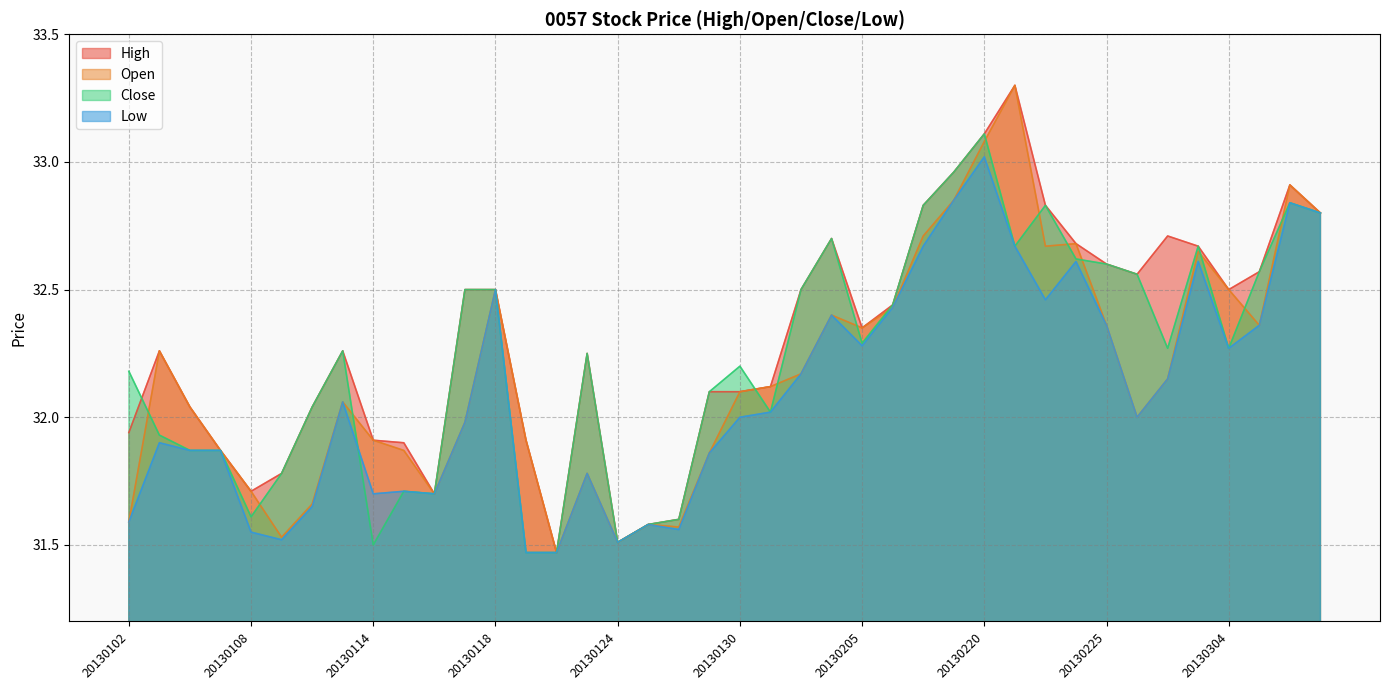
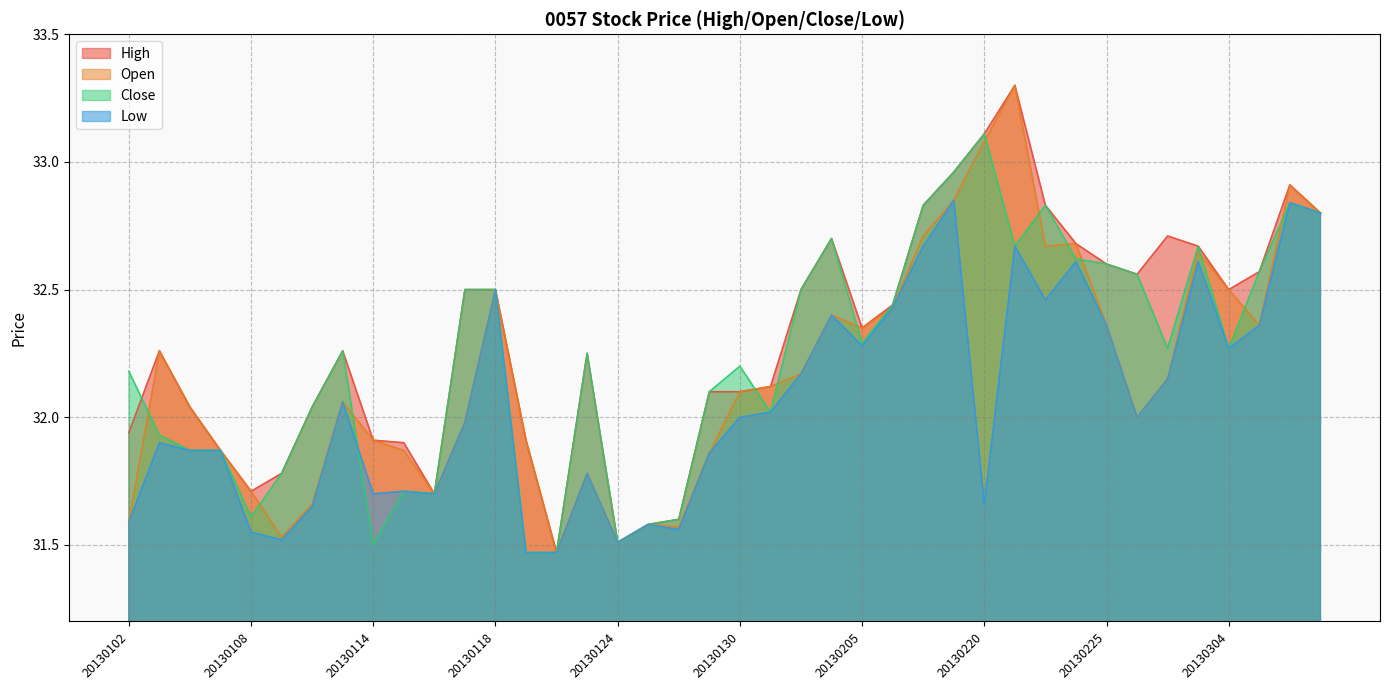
  {
    "Close": {
      "20130102": 32.18,
      "20130108": 31.61,
      "20130114": 31.50,
      "20130130": 32.20,
      "20130205": 32.29
    },
    "Low": {
      "20130108": 31.55,
      "20130114": 31.70,
      "20130130": 32.00,
      "20130205": 32.28,
-     "20130220": 33.02
+     "20130220": 31.66
    }
  }
